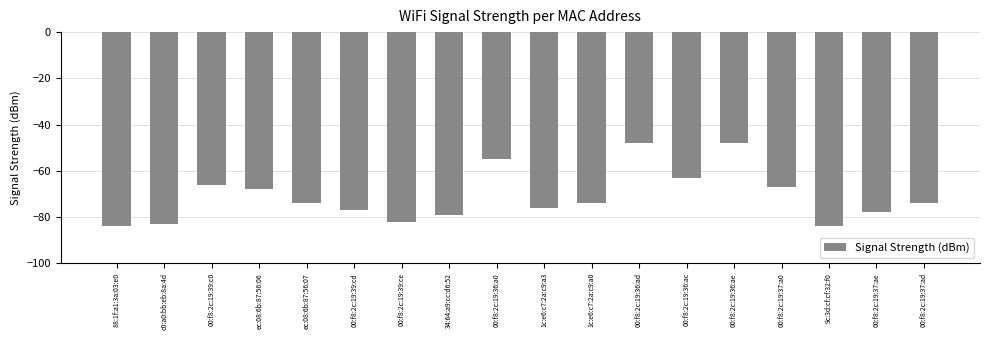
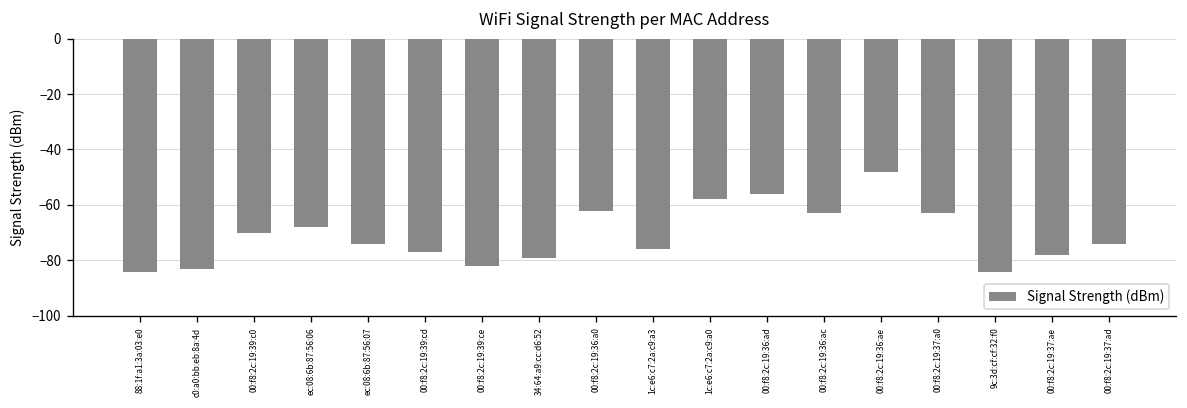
  {
    "88:1f:a1:3a:03:e0": -84,
    "c0:a0:bb:eb:8a:4d": -83,
-   "00:f8:2c:19:39:c0": -66,
+   "00:f8:2c:19:39:c0": -70,
    "ec:08:6b:87:56:06": -68,
    "ec:08:6b:87:56:07": -74,
    "00:f8:2c:19:39:cd": -77,
    "00:f8:2c:19:39:ce": -82,
    "34:64:a9:cc:d6:52": -79,
-   "00:f8:2c:19:36:a0": -55,
+   "00:f8:2c:19:36:a0": -62,
    "1c:e6:c7:2a:c9:a3": -76,
-   "1c:e6:c7:2a:c9:a0": -74,
-   "00:f8:2c:19:36:ad": -48,
+   "1c:e6:c7:2a:c9:a0": -58,
+   "00:f8:2c:19:36:ad": -56,
    "00:f8:2c:19:36:ac": -63,
    "00:f8:2c:19:36:ae": -48,
-   "00:f8:2c:19:37:a0": -67,
+   "00:f8:2c:19:37:a0": -63,
    "9c:3d:cf:cf:32:f0": -84,
    "00:f8:2c:19:37:ae": -78,
    "00:f8:2c:19:37:ad": -74
  }
